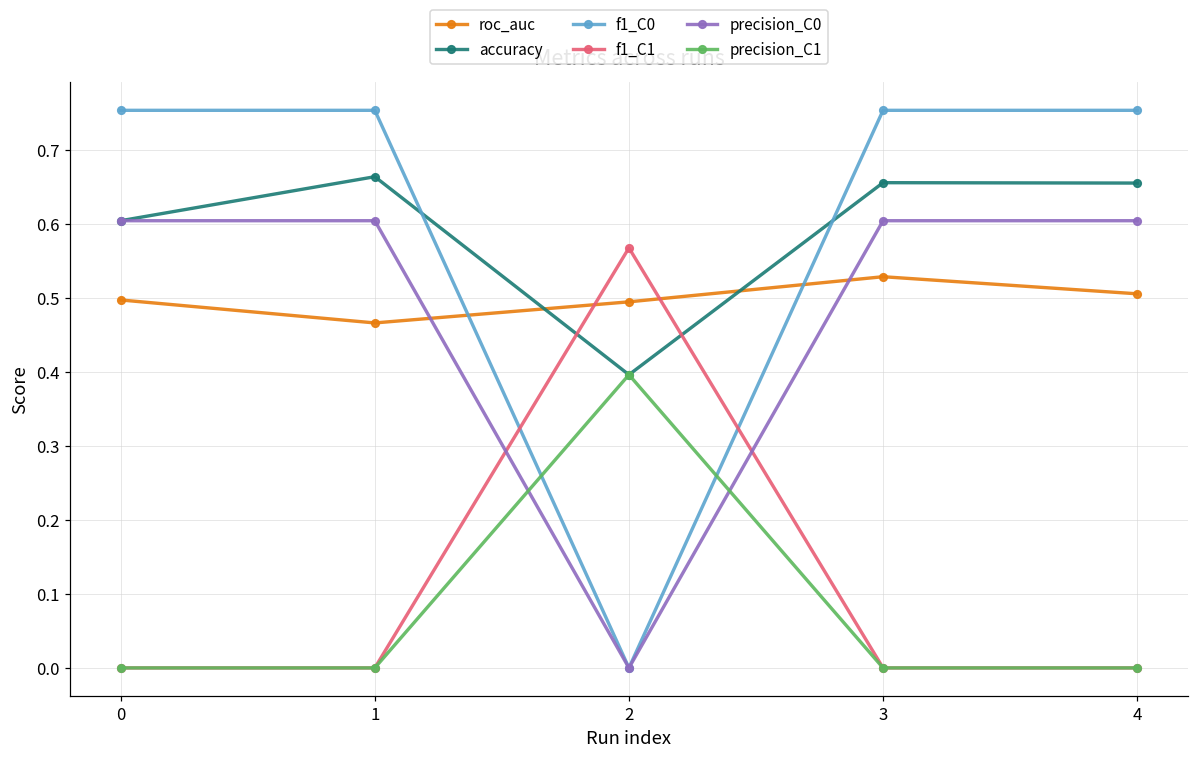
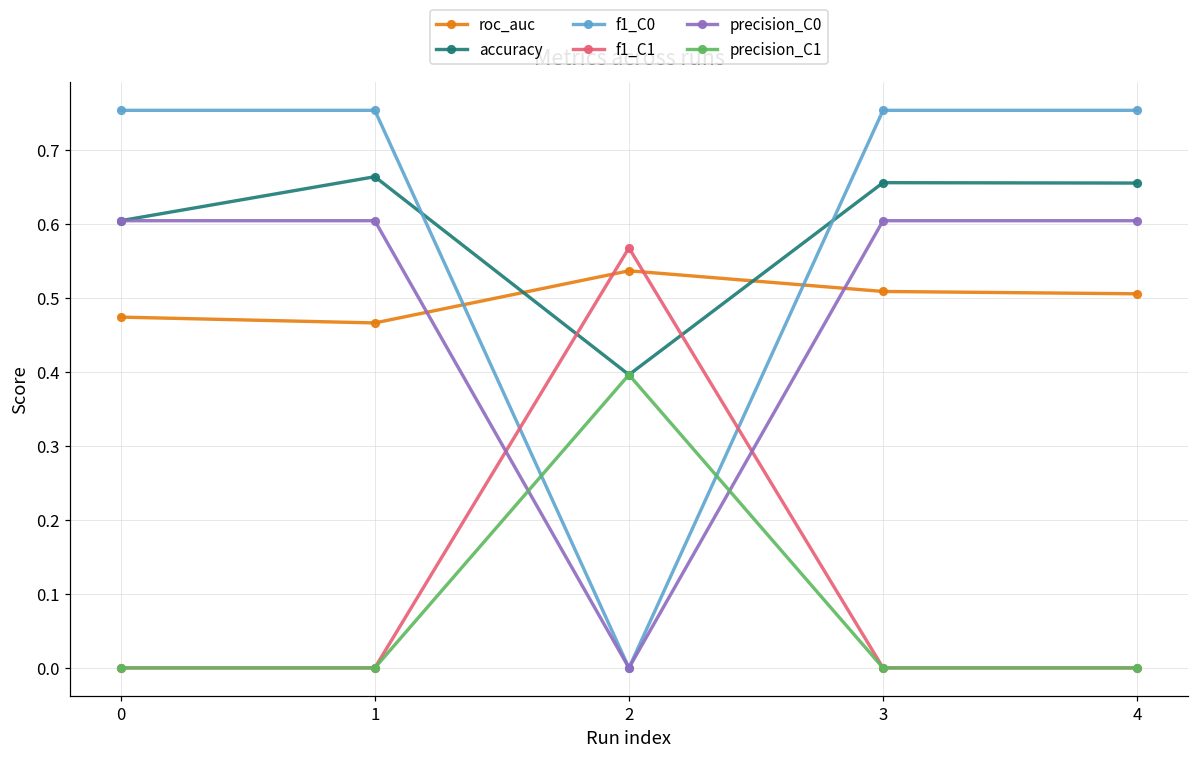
  {
    "roc_auc": {
-     "0": 0.50,
+     "0": 0.47,
      "1": 0.47,
-     "2": 0.49,
-     "3": 0.53,
+     "2": 0.54,
+     "3": 0.51,
      "4": 0.51
    },
    "accuracy": {
      "1": 0.66,
      "3": 0.66,
      "4": 0.65
    },
    "f1_C0": {
      "0": 0.75,
      "1": 0.75,
      "3": 0.75,
      "4": 0.75
    },
    "f1_C1": {
      "2": 0.57
    },
    "precision_C0": {
      "1": 0.60,
      "3": 0.60,
      "4": 0.60
    }
  }
